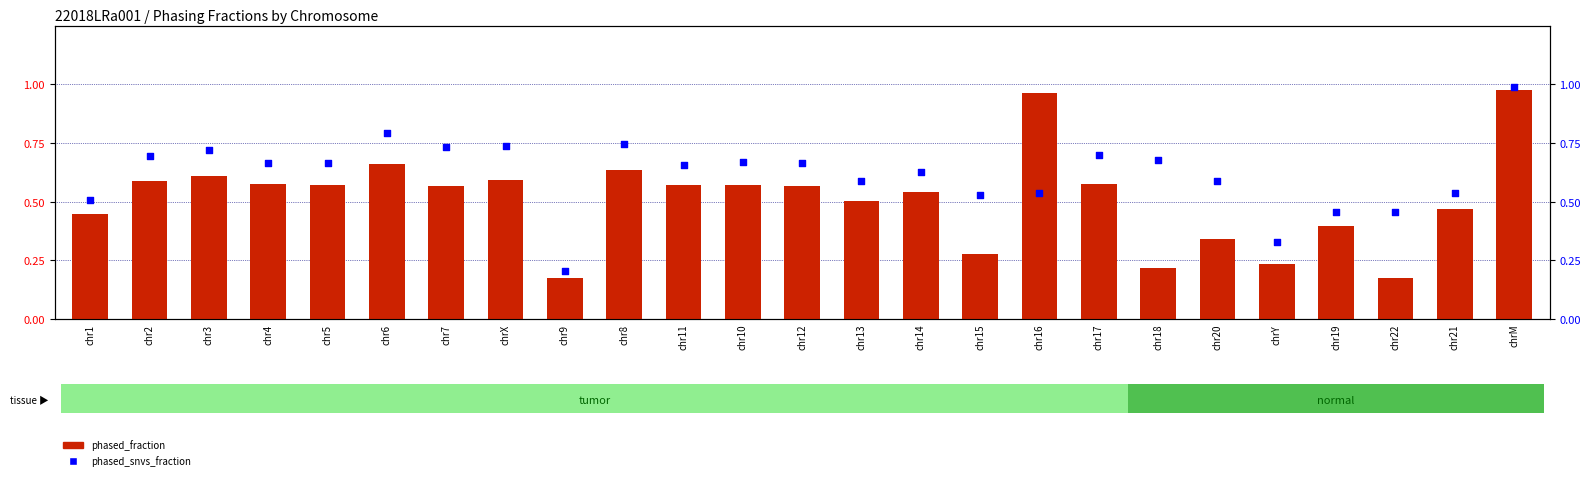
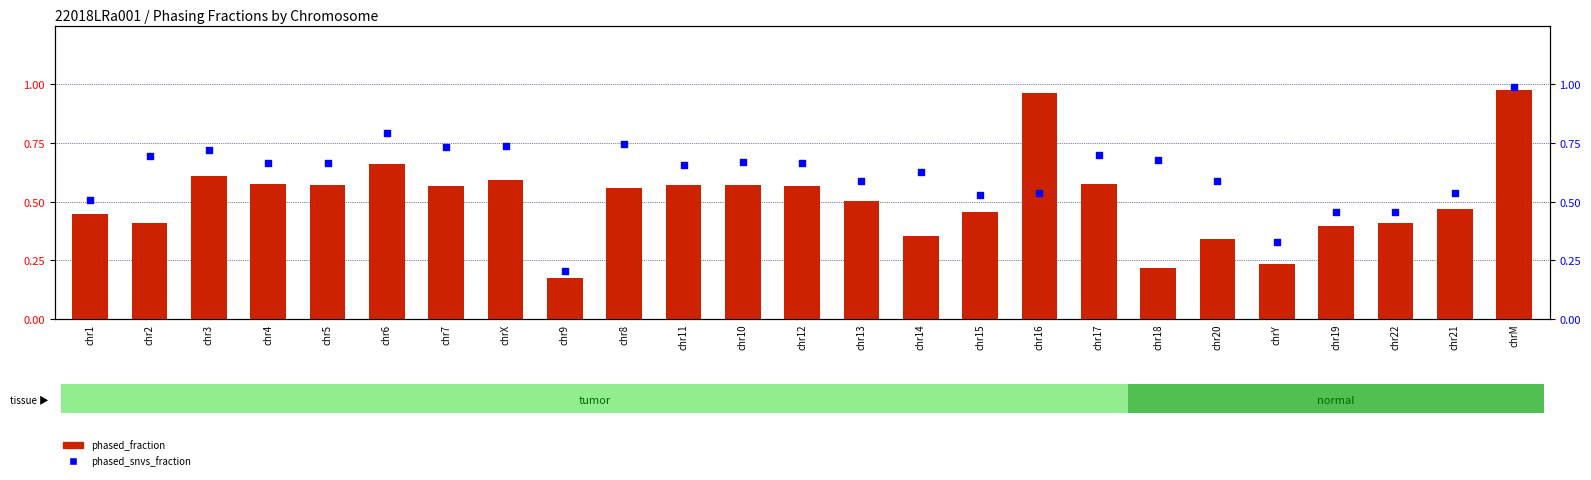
  {
    "phased_fraction": {
      "chr1": 0.45,
-     "chr2": 0.59,
+     "chr2": 0.41,
      "chr3": 0.61,
      "chr4": 0.57,
      "chr5": 0.57,
      "chr6": 0.66,
      "chr7": 0.57,
      "chrX": 0.59,
      "chr9": 0.18,
-     "chr8": 0.64,
+     "chr8": 0.56,
      "chr11": 0.57,
      "chr10": 0.57,
      "chr12": 0.57,
      "chr13": 0.50,
-     "chr14": 0.54,
-     "chr15": 0.28,
+     "chr14": 0.36,
+     "chr15": 0.46,
      "chr16": 0.96,
      "chr17": 0.58,
      "chr18": 0.22,
      "chr20": 0.34,
      "chrY": 0.23,
      "chr19": 0.40,
-     "chr22": 0.18,
+     "chr22": 0.41,
      "chr21": 0.47,
      "chrM": 0.98
    }
  }
